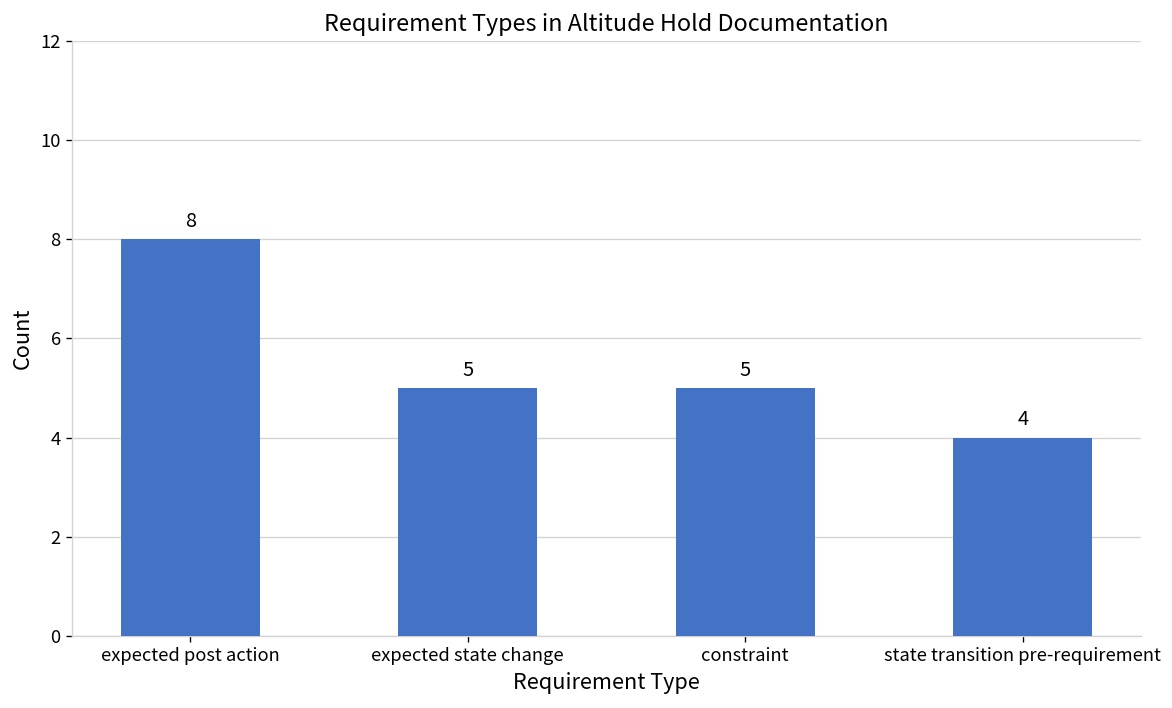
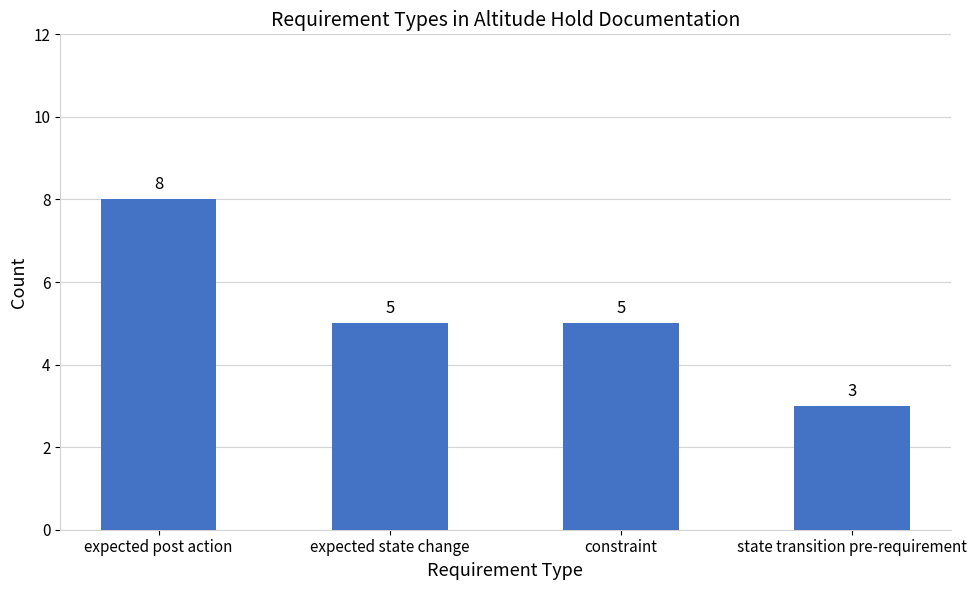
  {
    "expected post action": 8,
    "expected state change": 5,
    "constraint": 5,
-   "state transition pre-requirement": 4
+   "state transition pre-requirement": 3
  }
